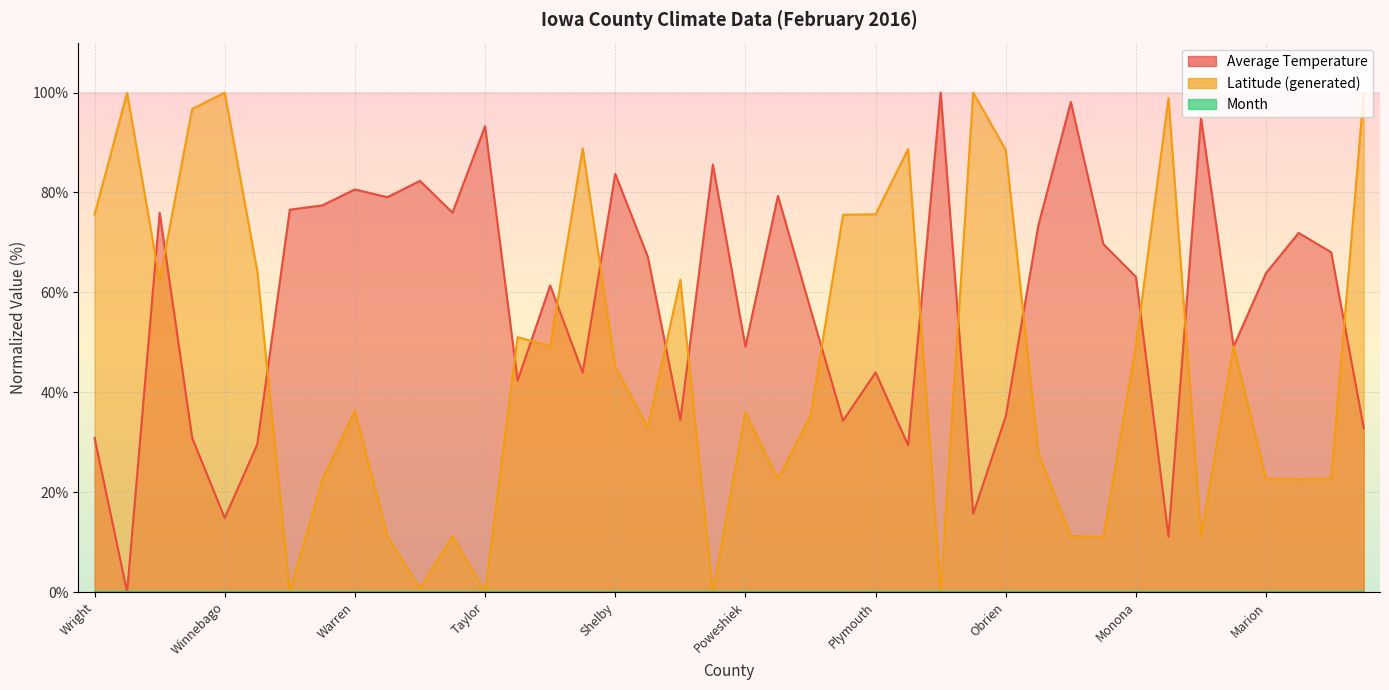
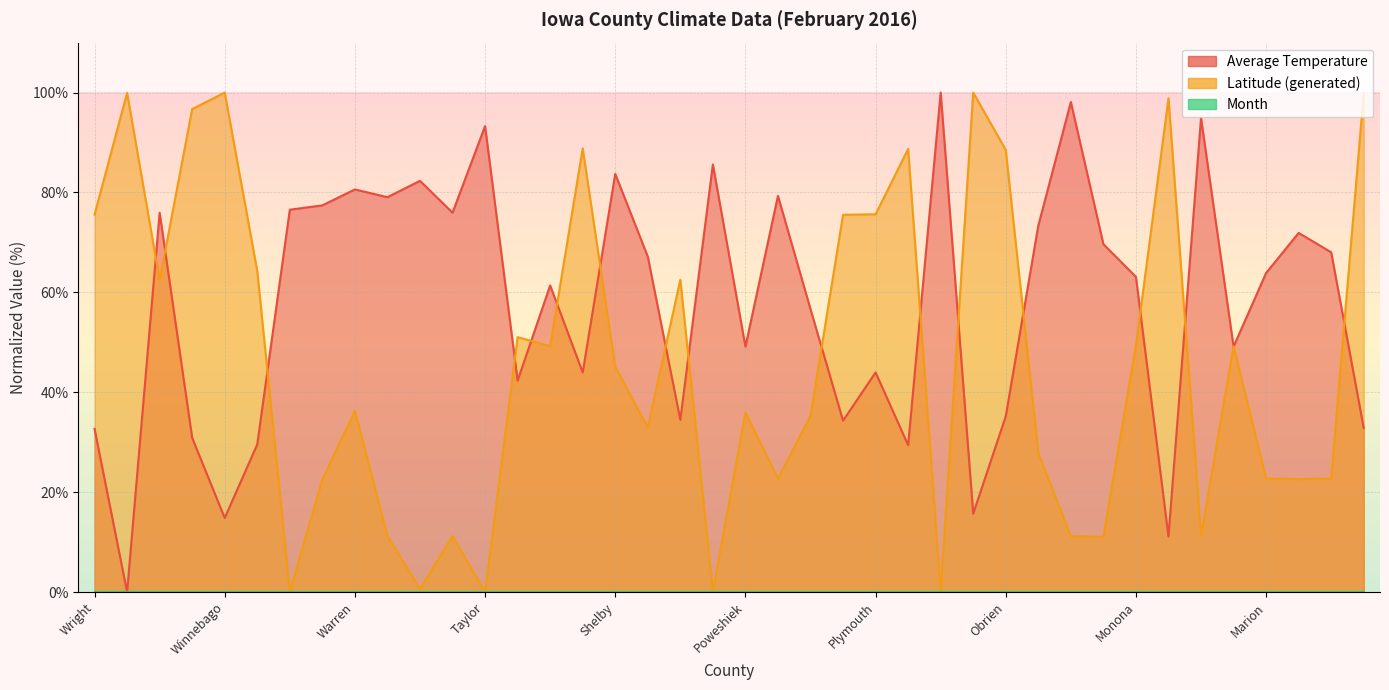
  {
    "Average Temperature": {
-     "Wright": "31%",
+     "Wright": "33%",
      "Winnebago": "15%",
      "Warren": "81%",
      "Taylor": "93%",
      "Shelby": "84%",
      "Poweshiek": "49%",
      "Plymouth": "44%",
      "Obrien": "35%",
      "Monona": "63%",
      "Marion": "64%"
    },
    "Latitude (generated)": {
      "Wright": "76%",
      "Winnebago": "100%",
      "Warren": "36%",
      "Shelby": "45%",
      "Poweshiek": "36%",
      "Plymouth": "76%",
      "Obrien": "89%",
      "Monona": "49%",
      "Marion": "23%"
    },
    "Month": {
      "Wright": "0%",
      "Winnebago": "0%",
      "Warren": "0%",
      "Shelby": "0%",
      "Poweshiek": "0%",
      "Plymouth": "0%",
      "Obrien": "0%",
      "Monona": "0%",
      "Marion": "0%"
    }
  }
